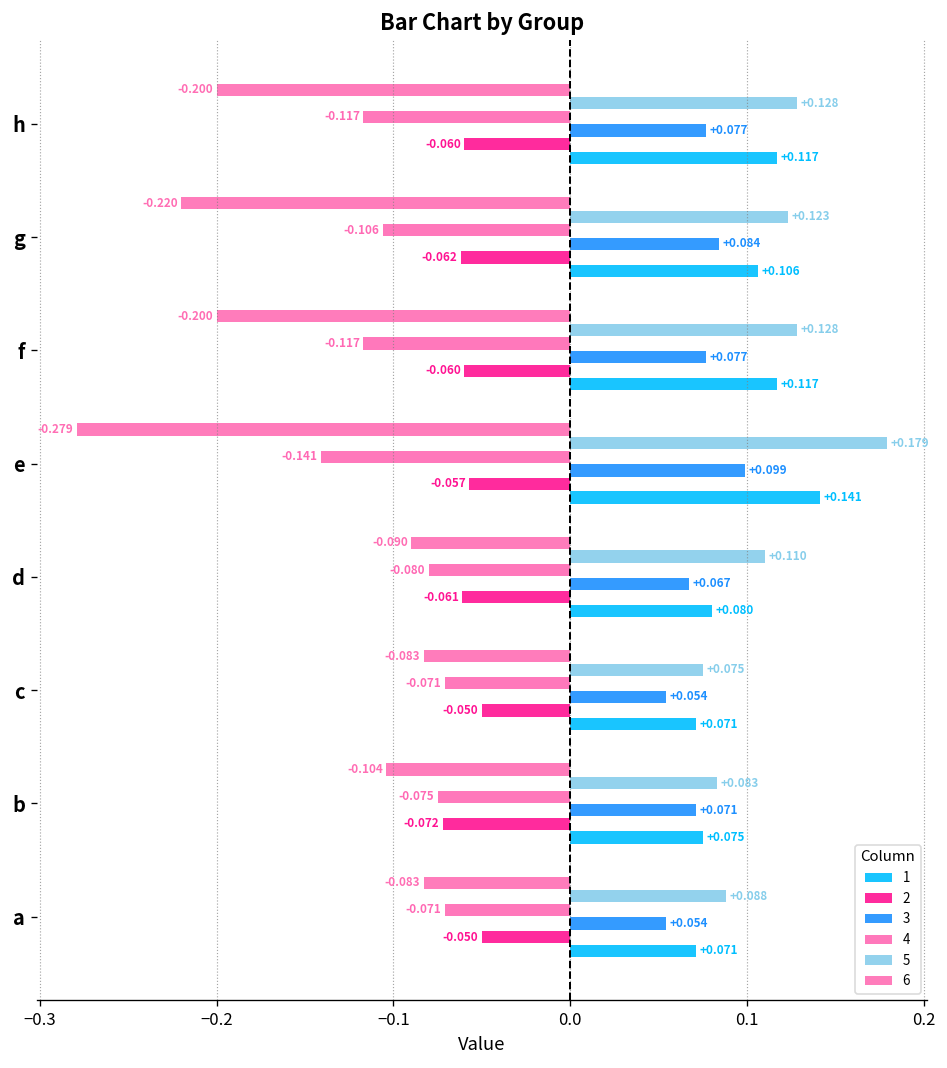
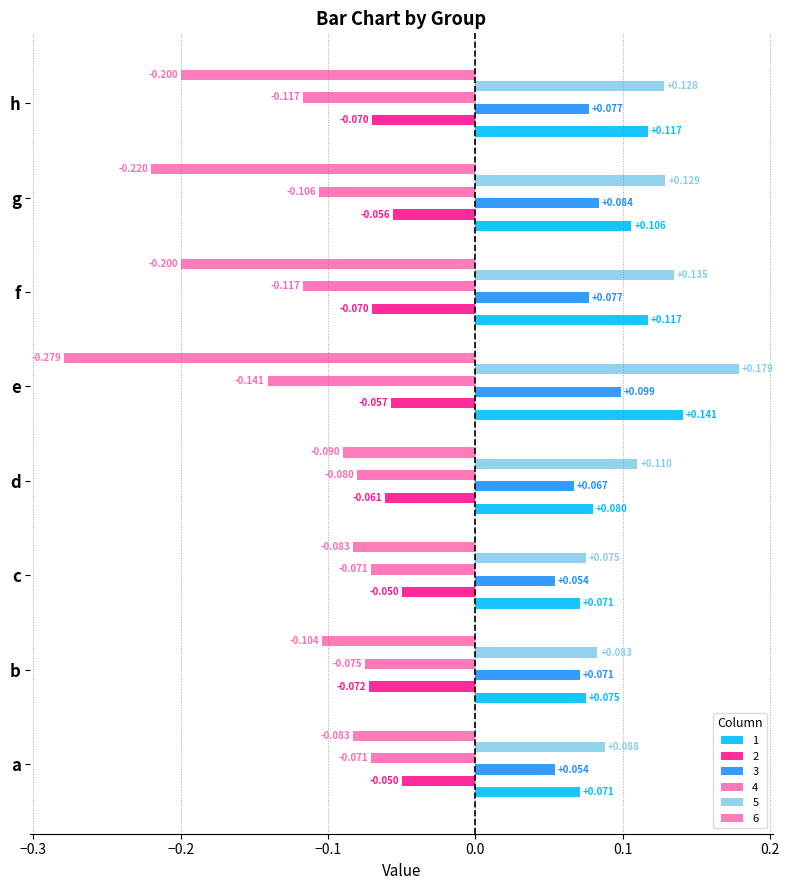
  {
    "2": {
-     "h": "-0.060",
-     "g": "-0.062",
-     "f": "-0.060",
+     "h": "-0.070",
+     "g": "-0.056",
+     "f": "-0.070",
      "e": "-0.057",
      "d": "-0.061",
      "c": "-0.050",
      "b": "-0.072",
      "a": "-0.050"
    },
    "5": {
      "h": "+0.128",
-     "g": "+0.123",
-     "f": "+0.128",
+     "g": "+0.129",
+     "f": "+0.135",
      "e": "+0.179",
      "d": "+0.110",
      "c": "+0.075",
      "b": "+0.083",
      "a": "+0.088"
    }
  }
